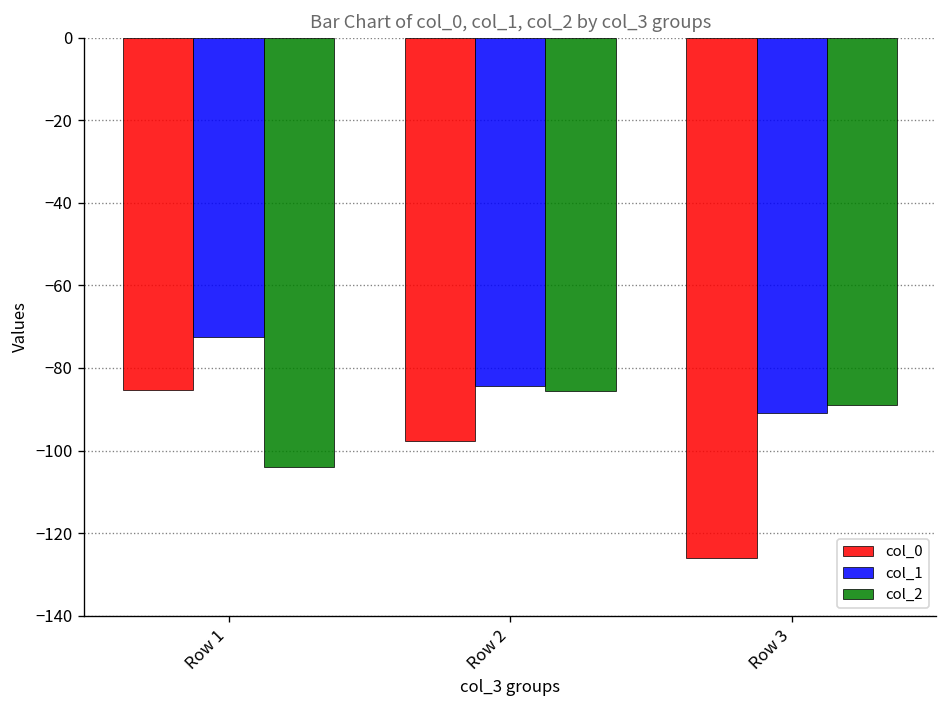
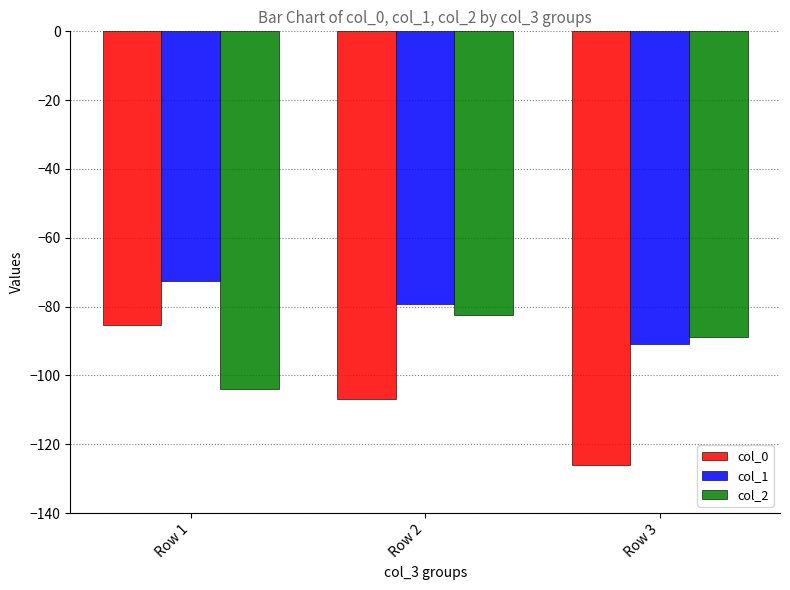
  {
    "col_0": {
      "Row 1": -85,
-     "Row 2": -98,
+     "Row 2": -107,
      "Row 3": -126
    },
    "col_1": {
      "Row 1": -72,
-     "Row 2": -84,
+     "Row 2": -79,
      "Row 3": -91
    },
    "col_2": {
      "Row 1": -104,
-     "Row 2": -86,
+     "Row 2": -82,
      "Row 3": -89
    }
  }
